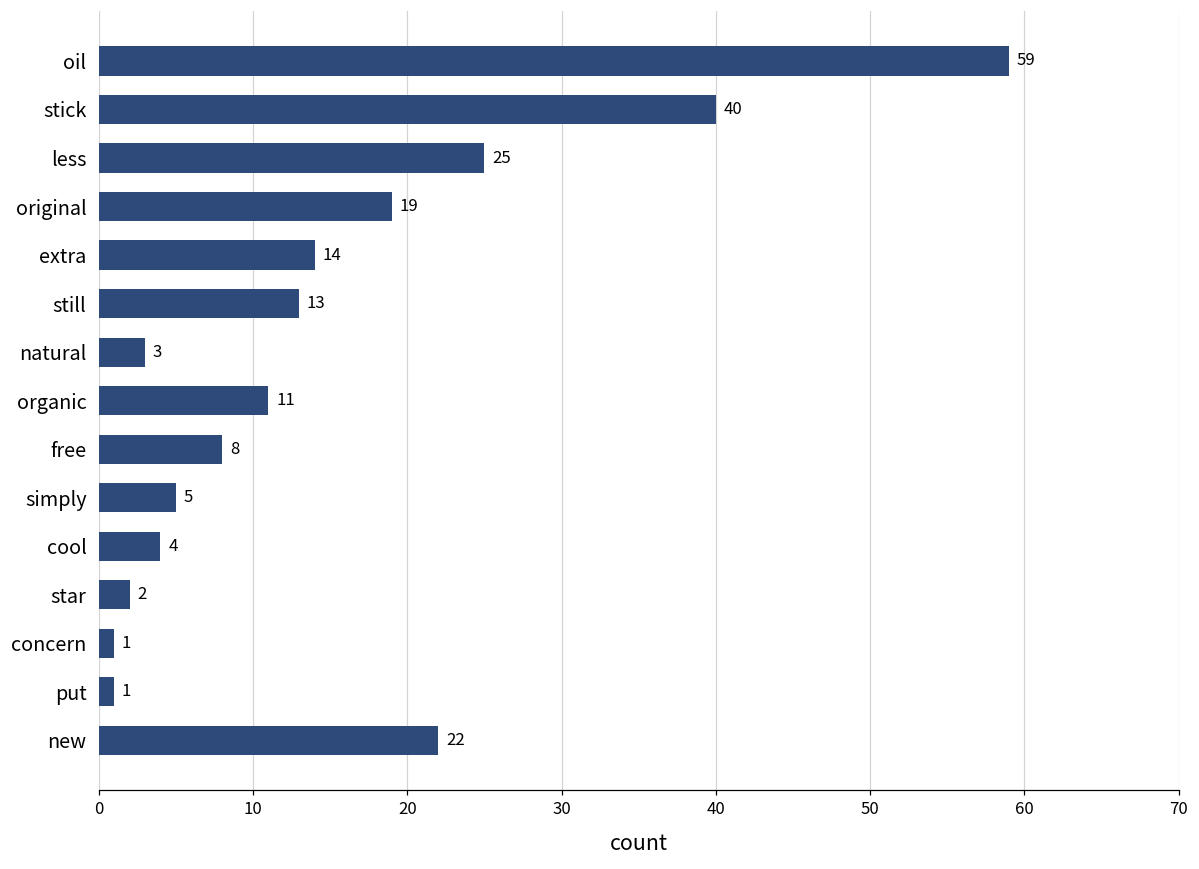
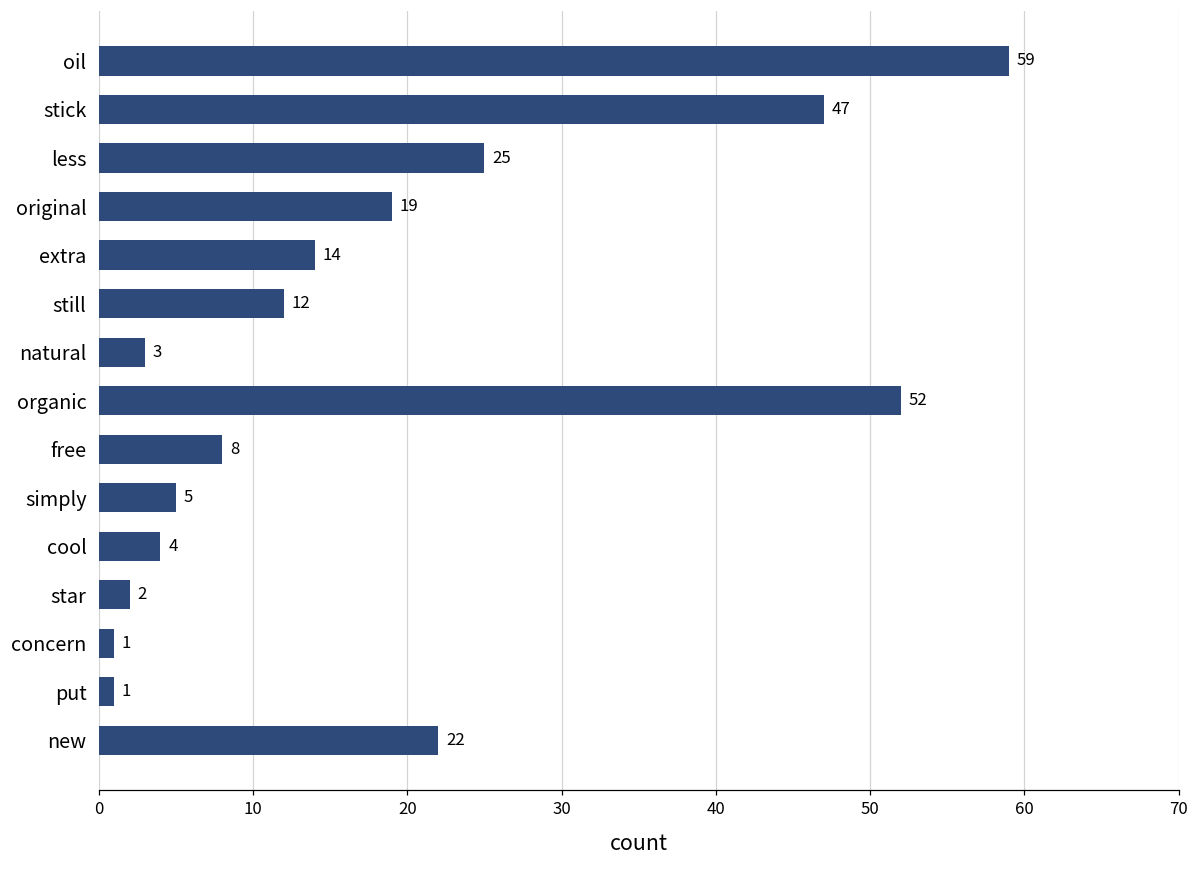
  {
    "oil": 59,
-   "stick": 40,
+   "stick": 47,
    "less": 25,
    "original": 19,
    "extra": 14,
-   "still": 13,
+   "still": 12,
    "natural": 3,
-   "organic": 11,
+   "organic": 52,
    "free": 8,
    "simply": 5,
    "cool": 4,
    "star": 2,
    "concern": 1,
    "put": 1,
    "new": 22
  }
